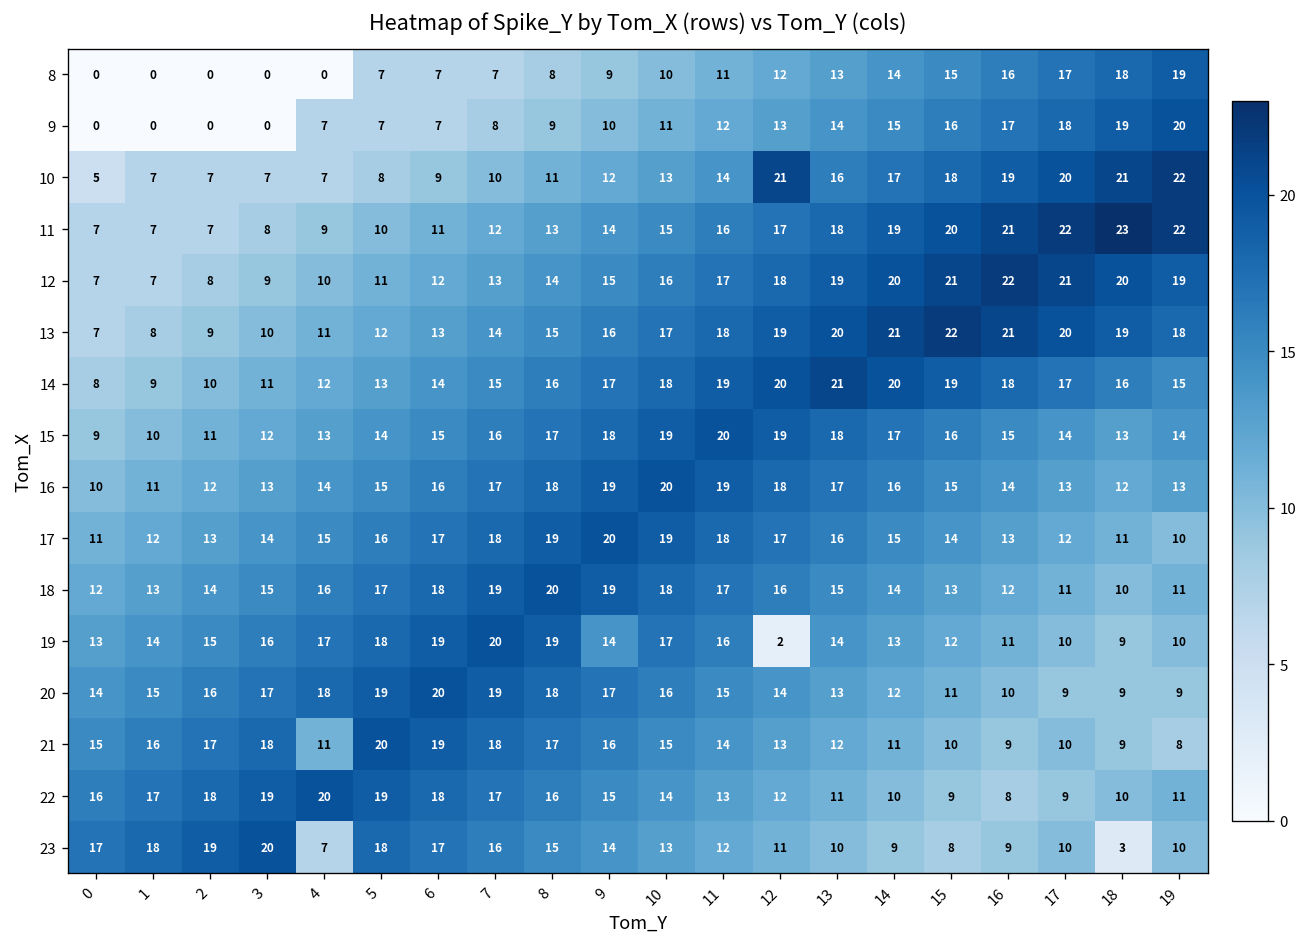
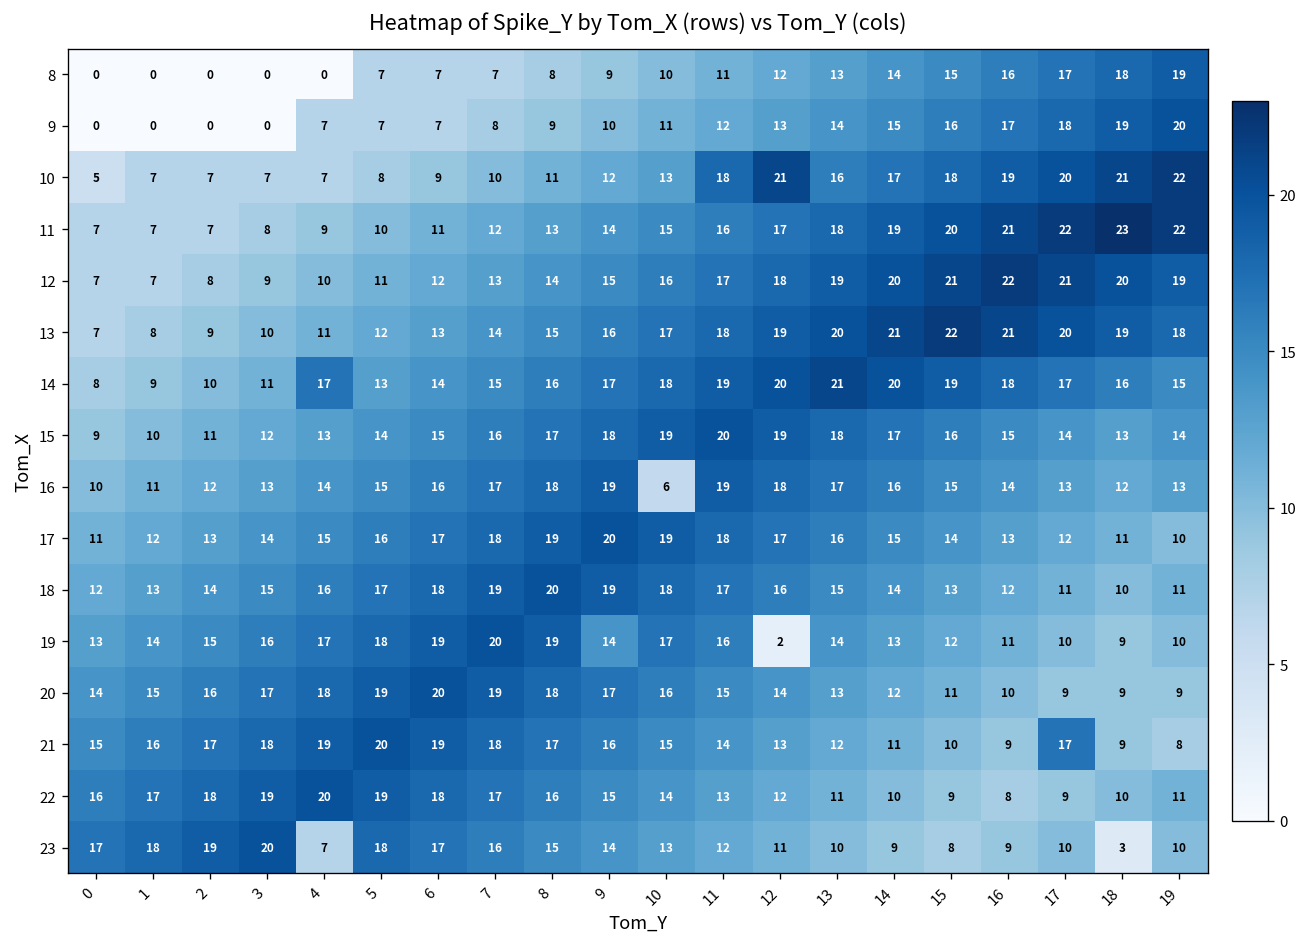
  {
    "10": {
      "0": 5,
      "1": 7,
      "2": 7,
      "3": 7,
      "4": 7,
      "5": 8,
      "6": 9,
      "7": 10,
      "8": 11,
      "9": 12,
      "10": 13,
-     "11": 14,
+     "11": 18,
      "12": 21,
      "13": 16,
      "14": 17,
      "15": 18,
      "16": 19,
      "17": 20,
      "18": 21,
      "19": 22
    },
    "14": {
      "0": 8,
      "1": 9,
      "2": 10,
      "3": 11,
-     "4": 12,
+     "4": 17,
      "5": 13,
      "6": 14,
      "7": 15,
      "8": 16,
      "9": 17,
      "10": 18,
      "11": 19,
      "12": 20,
      "13": 21,
      "14": 20,
      "15": 19,
      "16": 18,
      "17": 17,
      "18": 16,
      "19": 15
    },
    "16": {
      "0": 10,
      "1": 11,
      "2": 12,
      "3": 13,
      "4": 14,
      "5": 15,
      "6": 16,
      "7": 17,
      "8": 18,
      "9": 19,
-     "10": 20,
+     "10": 6,
      "11": 19,
      "12": 18,
      "13": 17,
      "14": 16,
      "15": 15,
      "16": 14,
      "17": 13,
      "18": 12,
      "19": 13
    },
    "21": {
      "0": 15,
      "1": 16,
      "2": 17,
      "3": 18,
-     "4": 11,
+     "4": 19,
      "5": 20,
      "6": 19,
      "7": 18,
      "8": 17,
      "9": 16,
      "10": 15,
      "11": 14,
      "12": 13,
      "13": 12,
      "14": 11,
      "15": 10,
      "16": 9,
-     "17": 10,
+     "17": 17,
      "18": 9,
      "19": 8
    }
  }
